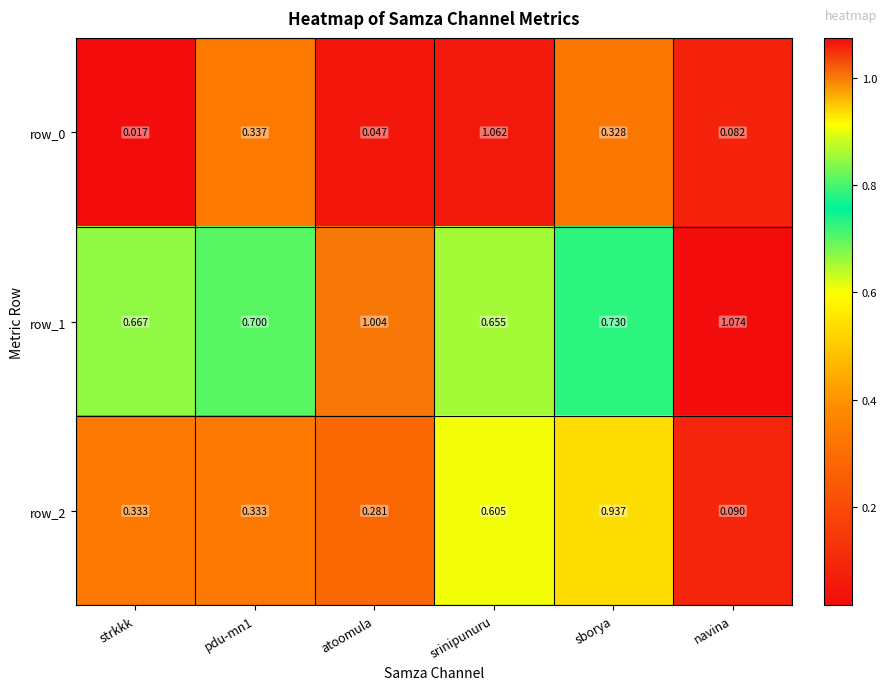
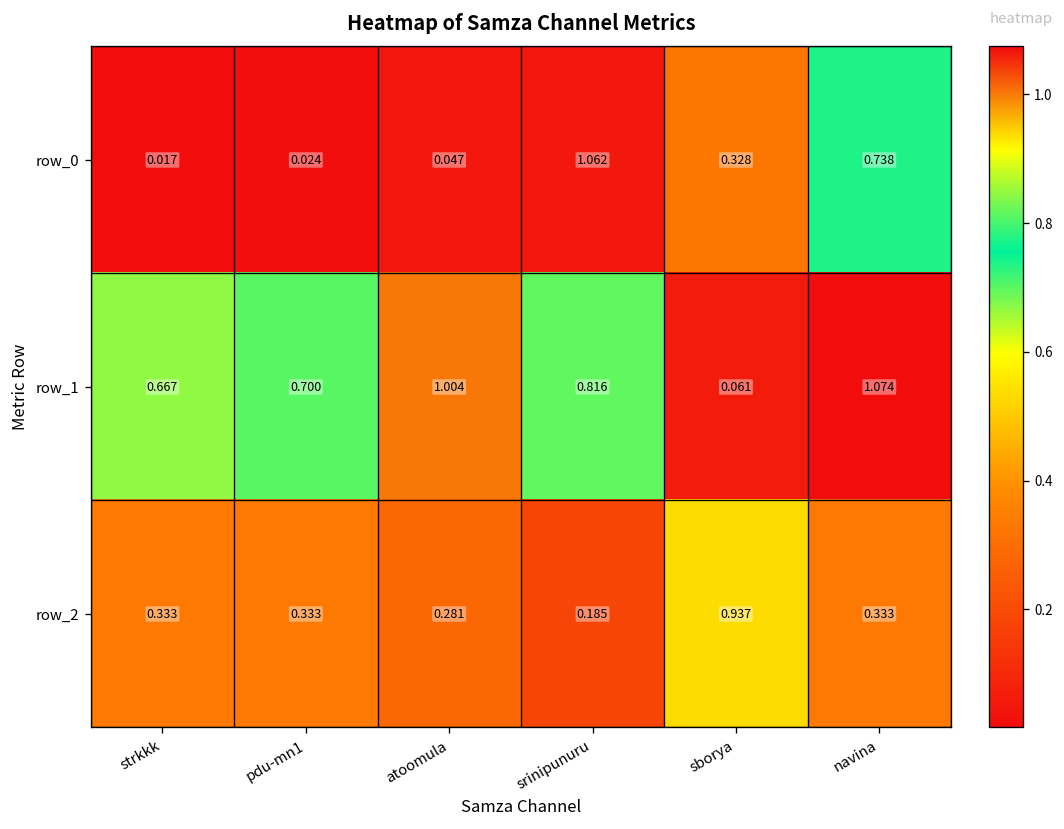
  {
    "row_0": {
-     "pdu-mn1": 0.337,
-     "navina": 0.082
+     "pdu-mn1": 0.024,
+     "navina": 0.738
    },
    "row_1": {
-     "srinipunuru": 0.655,
-     "sborya": 0.730
+     "srinipunuru": 0.816,
+     "sborya": 0.061
    },
    "row_2": {
-     "srinipunuru": 0.605,
-     "navina": 0.090
+     "srinipunuru": 0.185,
+     "navina": 0.333
    }
  }
